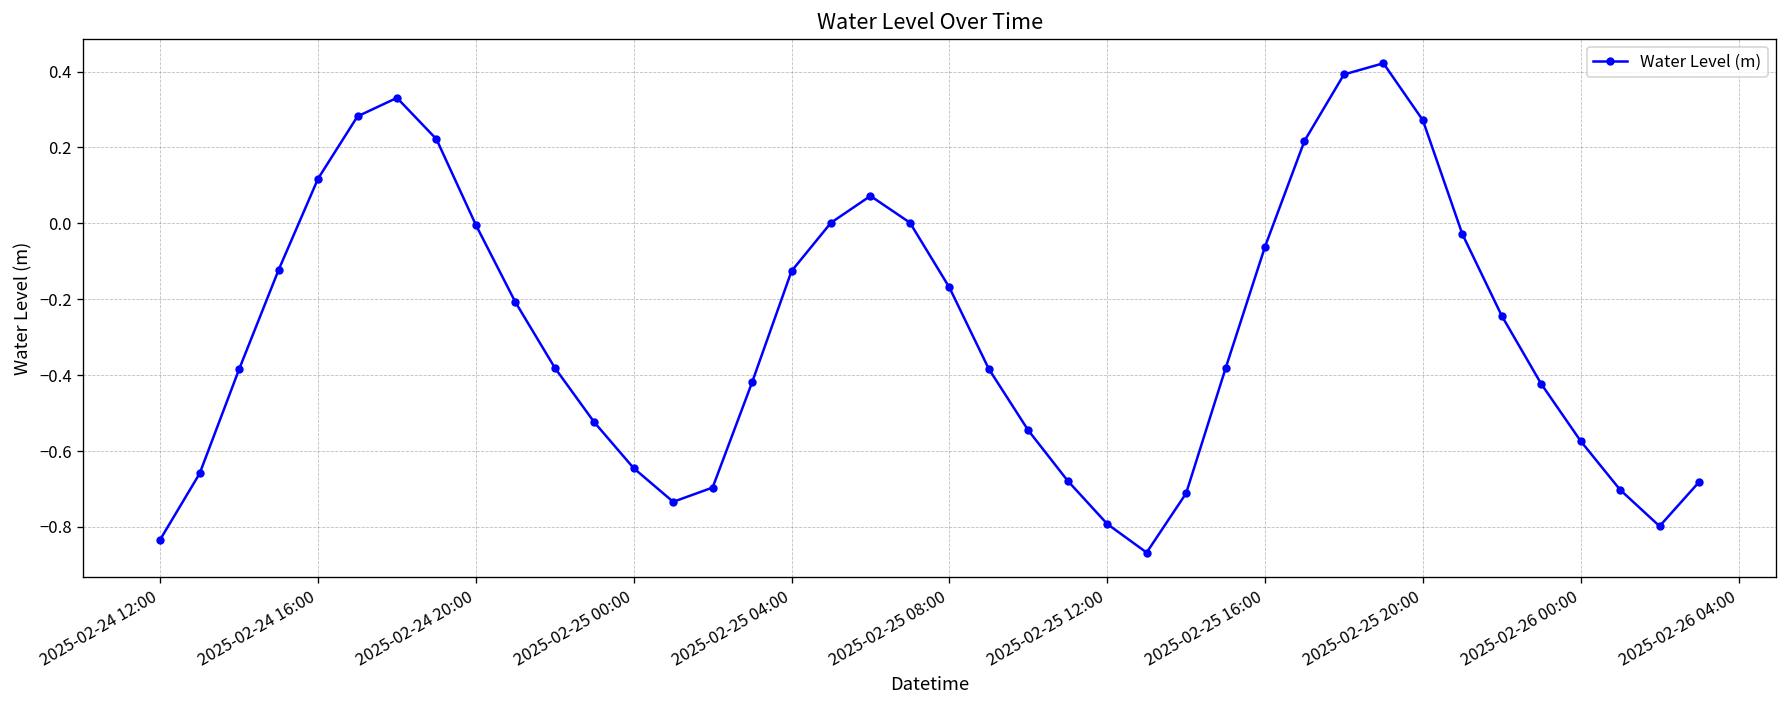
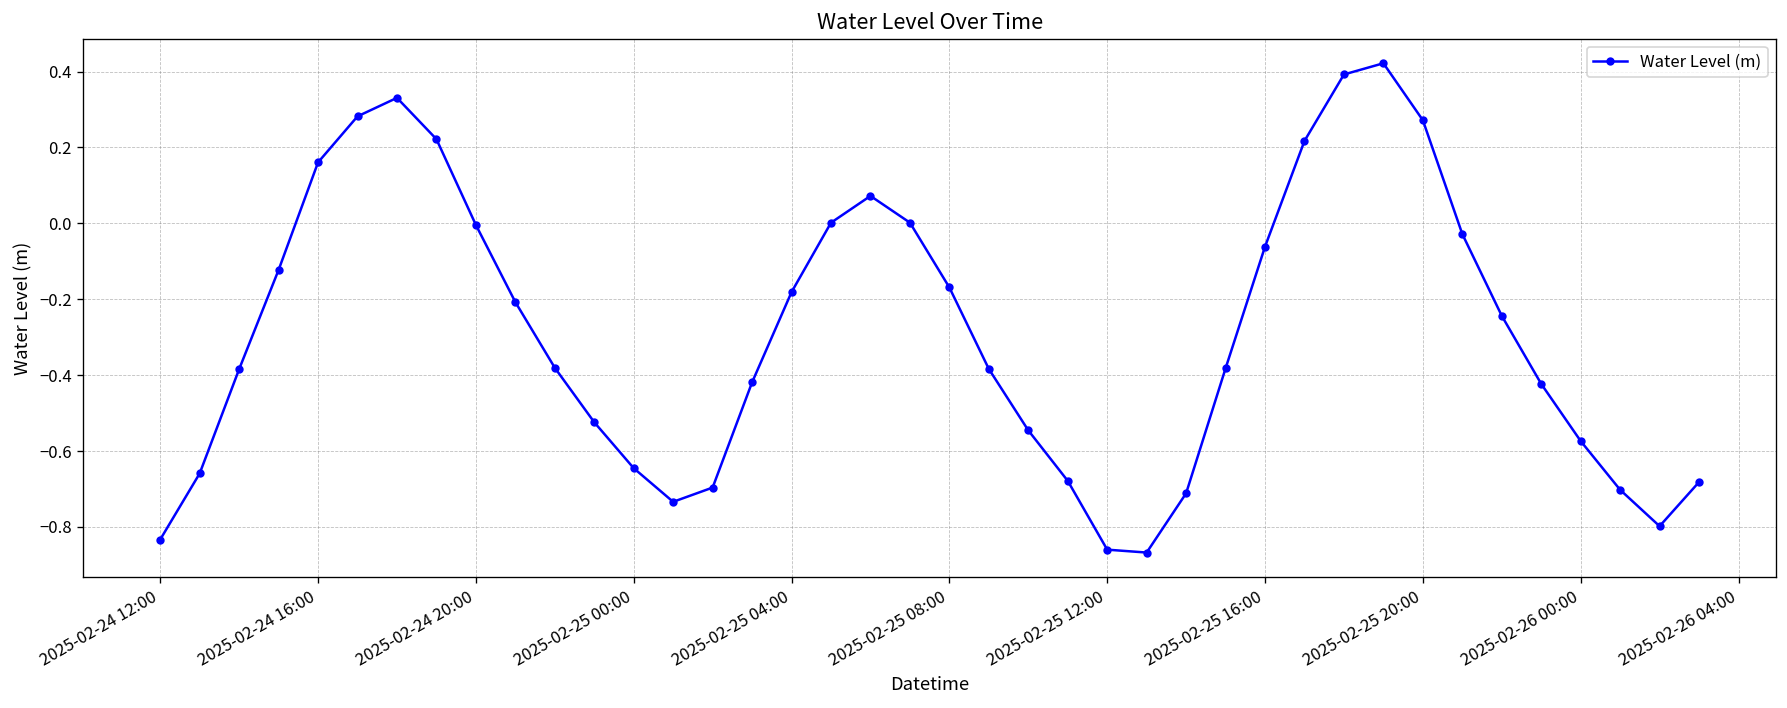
  {
    "2025-02-24 12:00": -0.83,
-   "2025-02-24 16:00": 0.12,
+   "2025-02-24 16:00": 0.16,
    "2025-02-24 20:00": 0.00,
    "2025-02-25 00:00": -0.65,
-   "2025-02-25 04:00": -0.13,
+   "2025-02-25 04:00": -0.18,
    "2025-02-25 08:00": -0.17,
-   "2025-02-25 12:00": -0.79,
+   "2025-02-25 12:00": -0.86,
    "2025-02-25 16:00": -0.06,
    "2025-02-25 20:00": 0.27,
    "2025-02-26 00:00": -0.57
  }
